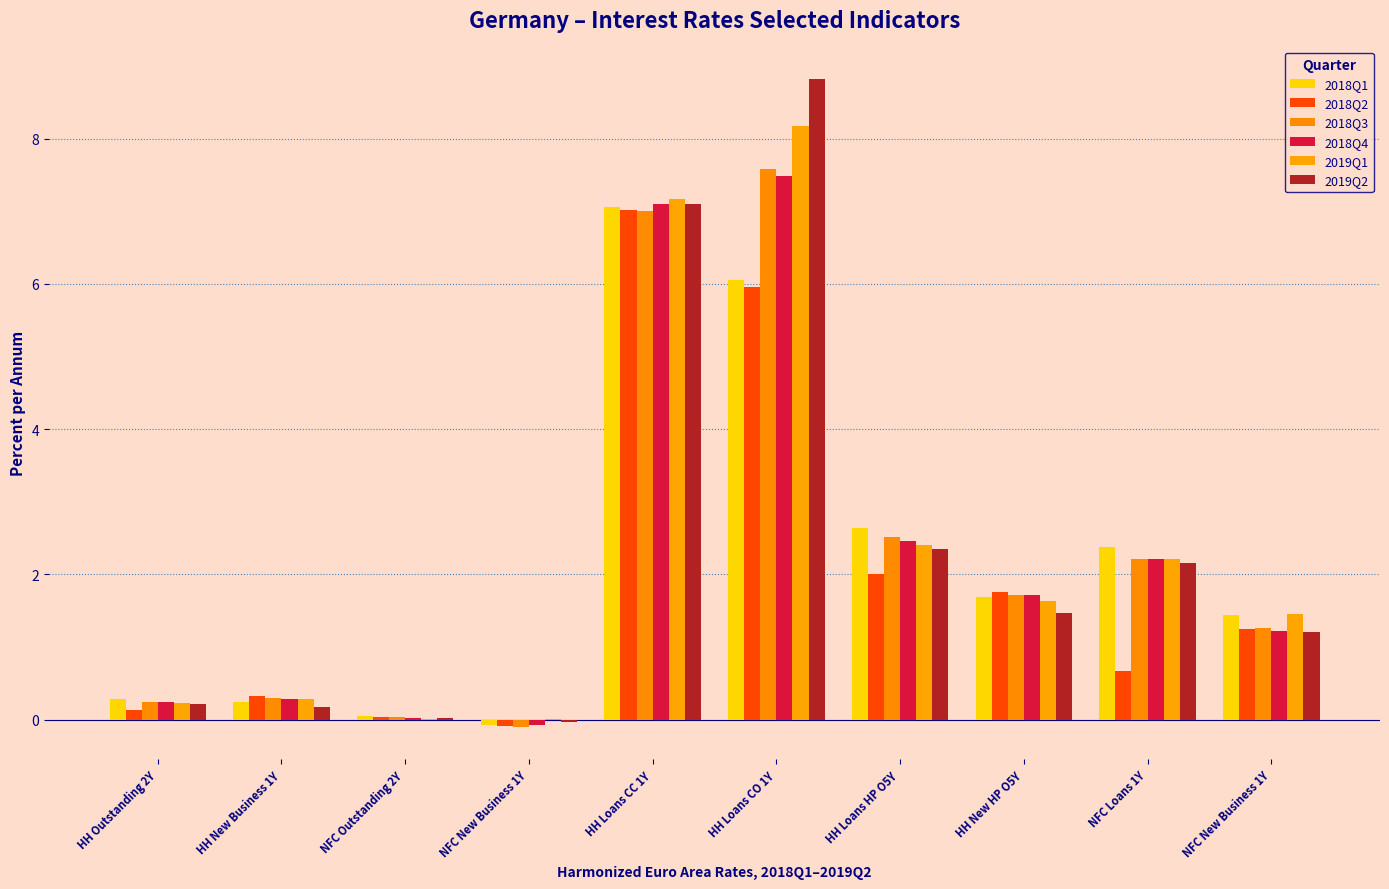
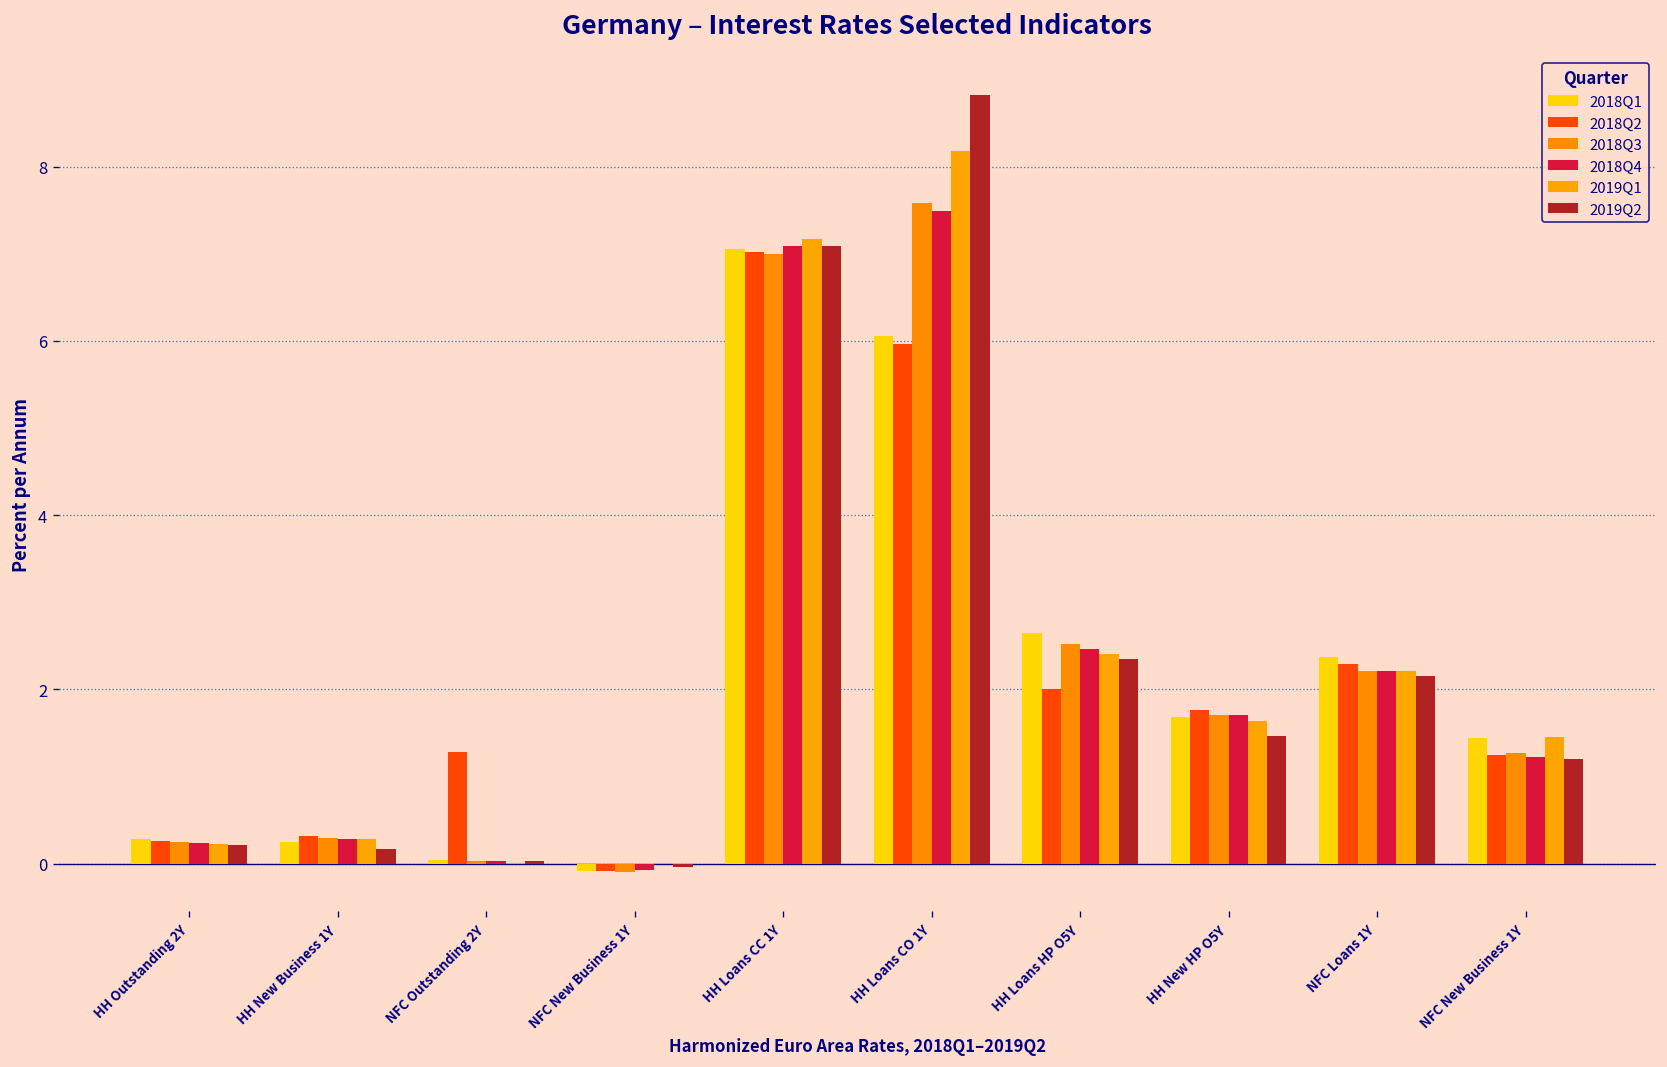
  {
    "2018Q2": {
-     "HH Outstanding 2Y": 0.1,
+     "HH Outstanding 2Y": 0.3,
      "HH New Business 1Y": 0.3,
-     "NFC Outstanding 2Y": 0.0,
+     "NFC Outstanding 2Y": 1.3,
      "HH Loans CC 1Y": 7.0,
      "HH Loans CO 1Y": 6.0,
      "HH Loans HP O5Y": 2.0,
      "HH New HP O5Y": 1.8,
-     "NFC Loans 1Y": 0.7
+     "NFC Loans 1Y": 2.3
    }
  }
